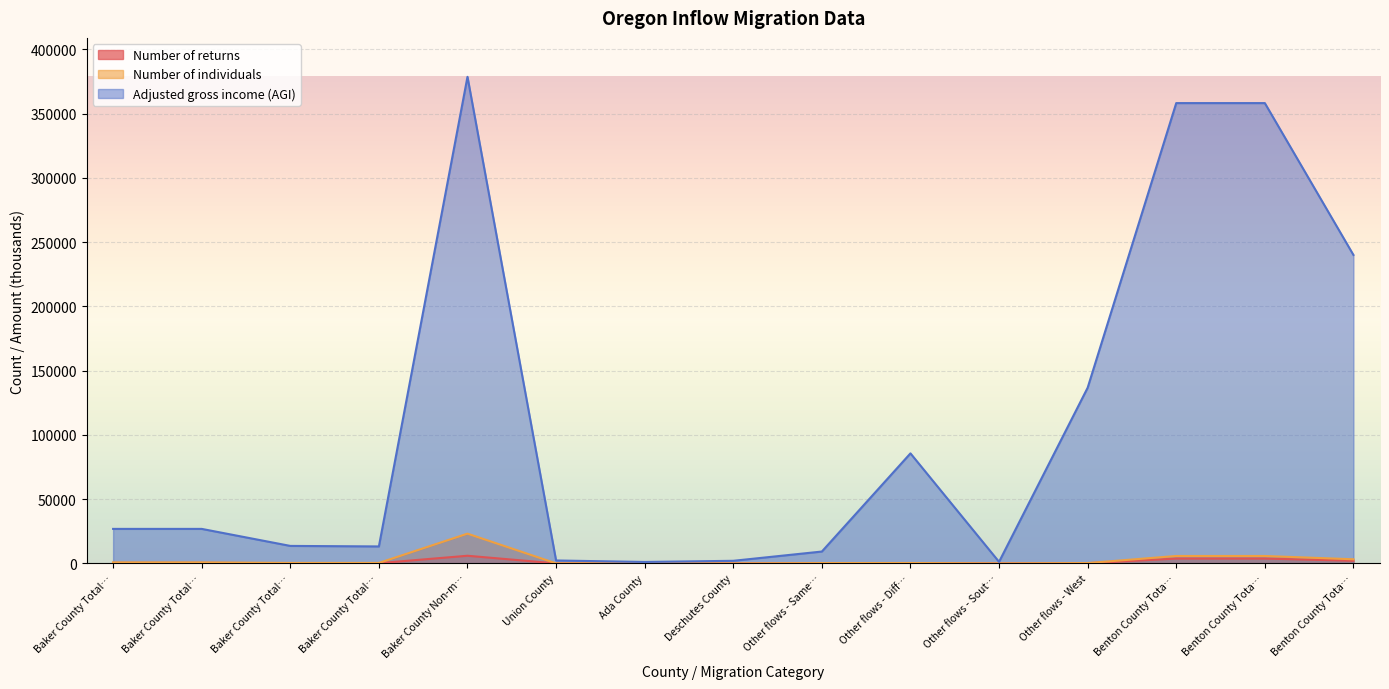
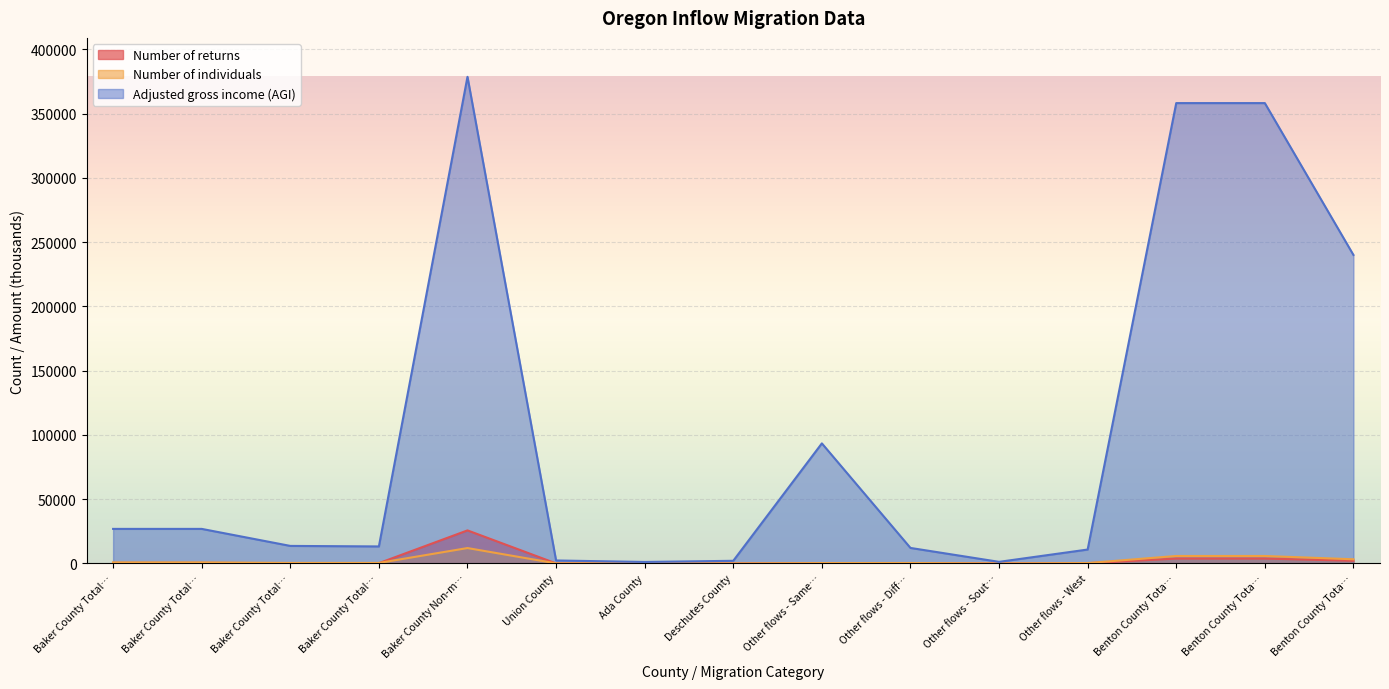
  {
    "Number of returns": {
-     "Baker County Non-m…": 6000
+     "Baker County Non-m…": 26000
    },
    "Number of individuals": {
-     "Baker County Non-m…": 23000
+     "Baker County Non-m…": 12000
    },
    "Adjusted gross income (AGI)": {
      "Baker County Non-m…": 379000,
      "Union County": 2000,
      "Deschutes County": 2000,
-     "Other flows - Same…": 9000,
-     "Other flows - Diff…": 86000,
-     "Other flows - West": 137000
+     "Other flows - Same…": 93000,
+     "Other flows - Diff…": 12000,
+     "Other flows - West": 11000
    }
  }
